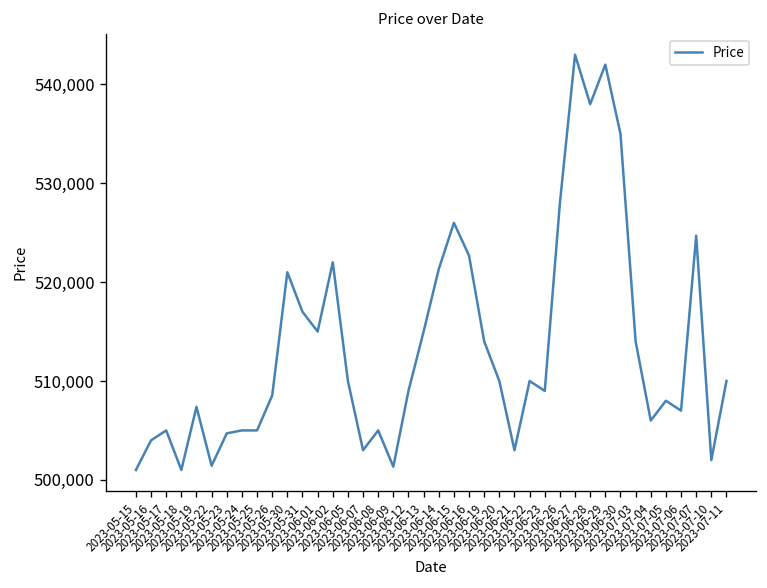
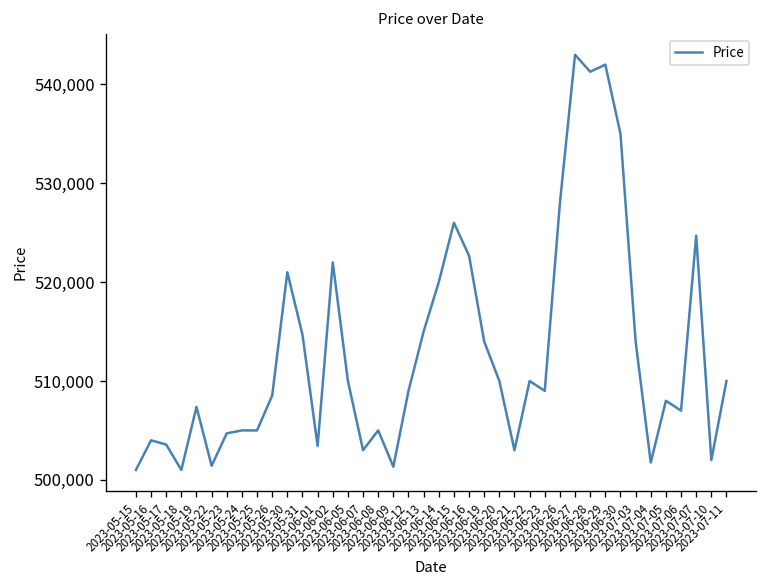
  {
    "2023-05-15": "501,000",
    "2023-05-16": "504,000",
-   "2023-05-17": "505,000",
+   "2023-05-17": "504,000",
    "2023-05-18": "501,000",
    "2023-05-19": "507,000",
    "2023-05-22": "501,000",
    "2023-05-23": "505,000",
    "2023-05-24": "505,000",
    "2023-05-25": "505,000",
    "2023-05-26": "509,000",
    "2023-05-30": "521,000",
-   "2023-05-31": "517,000",
-   "2023-06-01": "515,000",
+   "2023-05-31": "515,000",
+   "2023-06-01": "503,000",
    "2023-06-02": "522,000",
    "2023-06-05": "510,000",
    "2023-06-07": "503,000",
    "2023-06-08": "505,000",
    "2023-06-09": "501,000",
    "2023-06-12": "509,000",
    "2023-06-13": "515,000",
-   "2023-06-14": "521,000",
+   "2023-06-14": "520,000",
    "2023-06-15": "526,000",
    "2023-06-16": "523,000",
    "2023-06-19": "514,000",
    "2023-06-20": "510,000",
    "2023-06-21": "503,000",
    "2023-06-22": "510,000",
    "2023-06-23": "509,000",
    "2023-06-26": "528,000",
    "2023-06-27": "543,000",
-   "2023-06-28": "538,000",
+   "2023-06-28": "541,000",
    "2023-06-29": "542,000",
    "2023-06-30": "535,000",
    "2023-07-03": "514,000",
-   "2023-07-04": "506,000",
+   "2023-07-04": "502,000",
    "2023-07-05": "508,000",
    "2023-07-06": "507,000",
    "2023-07-07": "525,000",
    "2023-07-10": "502,000",
    "2023-07-11": "510,000"
  }
